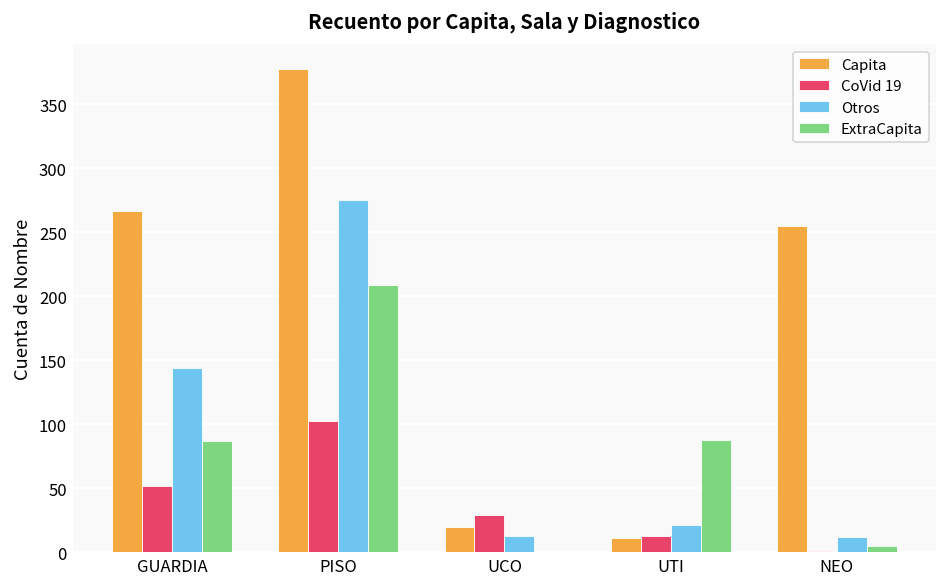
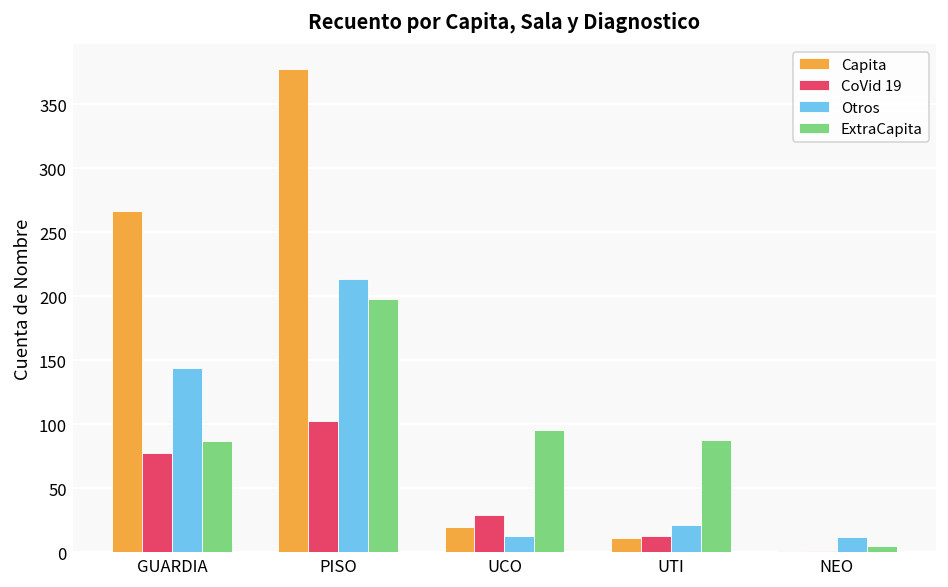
  {
    "Capita": {
      "GUARDIA": 267,
      "PISO": 378,
      "UCO": 20,
      "UTI": 11,
-     "NEO": 255
+     "NEO": 1
    },
    "CoVid 19": {
-     "GUARDIA": 52,
+     "GUARDIA": 78,
      "PISO": 103,
      "UCO": 29,
      "UTI": 13
    },
    "Otros": {
      "GUARDIA": 144,
-     "PISO": 275,
+     "PISO": 214,
      "UCO": 13,
      "UTI": 21,
      "NEO": 12
    },
    "ExtraCapita": {
      "GUARDIA": 87,
-     "PISO": 209,
-     "UCO": 0,
+     "PISO": 198,
+     "UCO": 96,
      "UTI": 88,
      "NEO": 5
    }
  }
